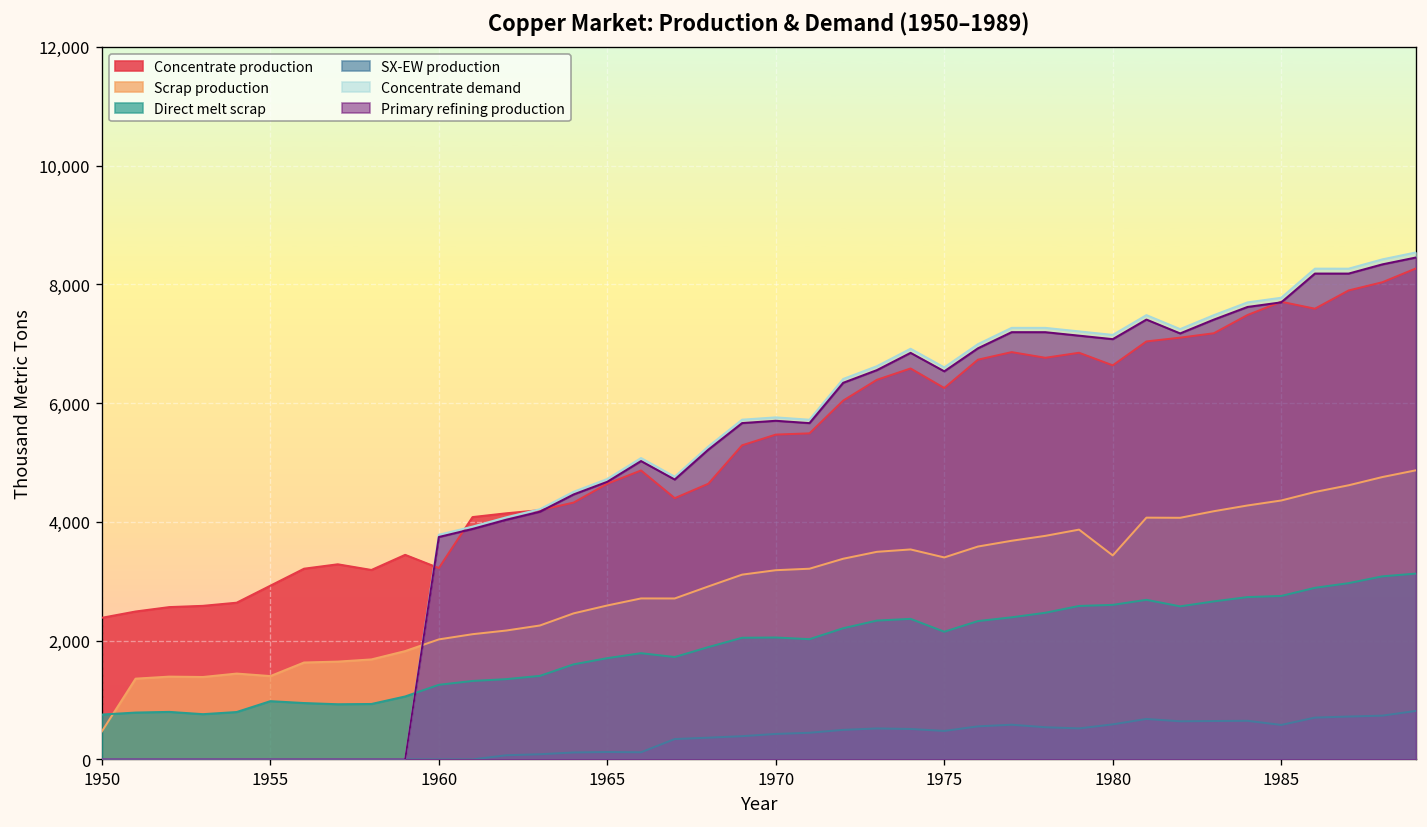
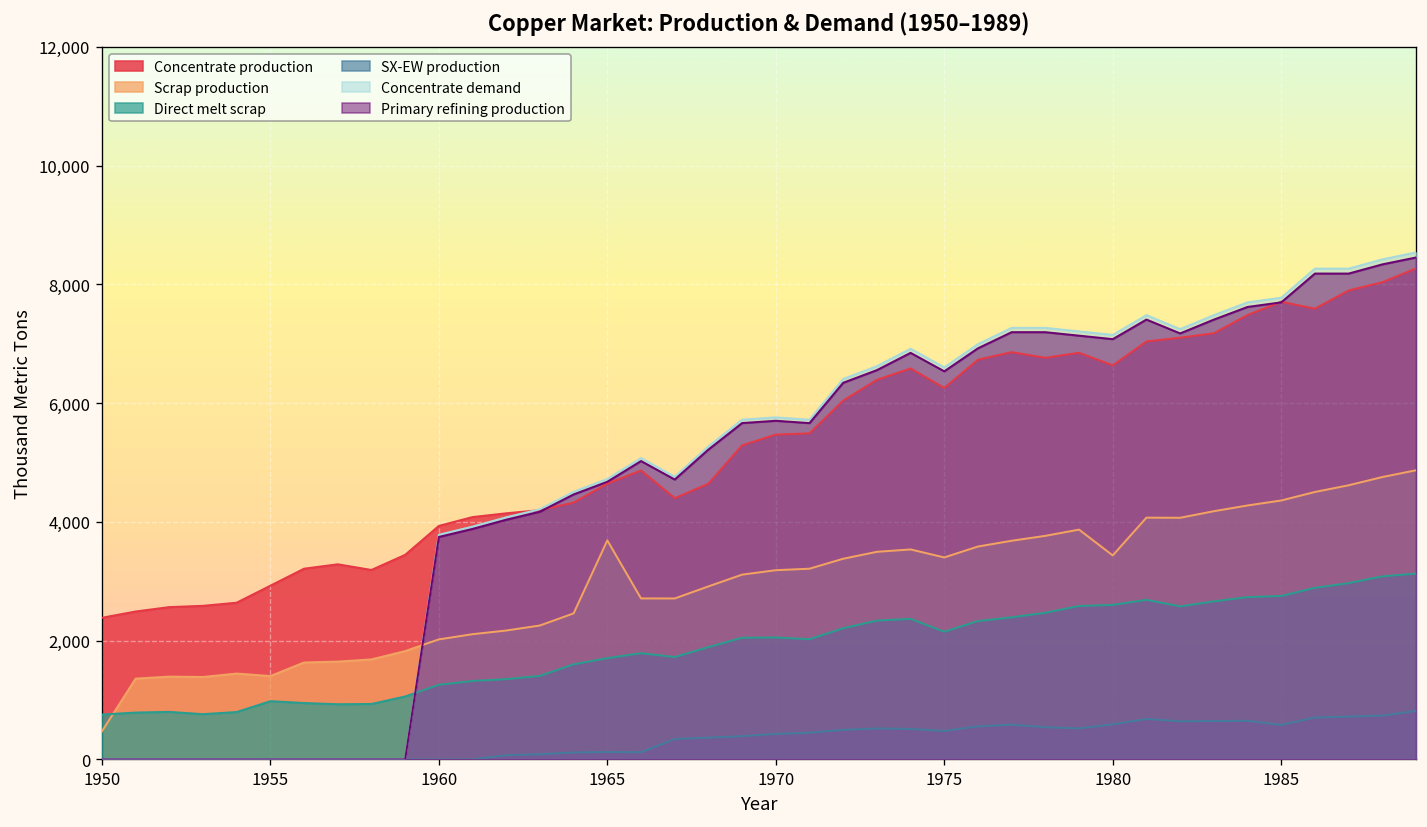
  {
    "Concentrate production": {
      "1950": "2,400",
      "1955": "2,900",
-     "1960": "3,200",
+     "1960": "3,900",
      "1970": "5,500",
      "1975": "6,300",
      "1980": "6,600"
    },
    "Scrap production": {
      "1950": "500",
      "1955": "1,400",
      "1960": "2,000",
-     "1965": "2,600",
+     "1965": "3,700",
      "1970": "3,200",
      "1975": "3,400",
      "1980": "3,400",
      "1985": "4,400"
    },
    "Concentrate demand": {
      "1970": "5,800",
      "1975": "6,600",
      "1980": "7,100",
      "1985": "7,800"
    },
    "Primary refining production": {
      "1970": "5,700",
      "1975": "6,500",
      "1980": "7,100"
    }
  }
